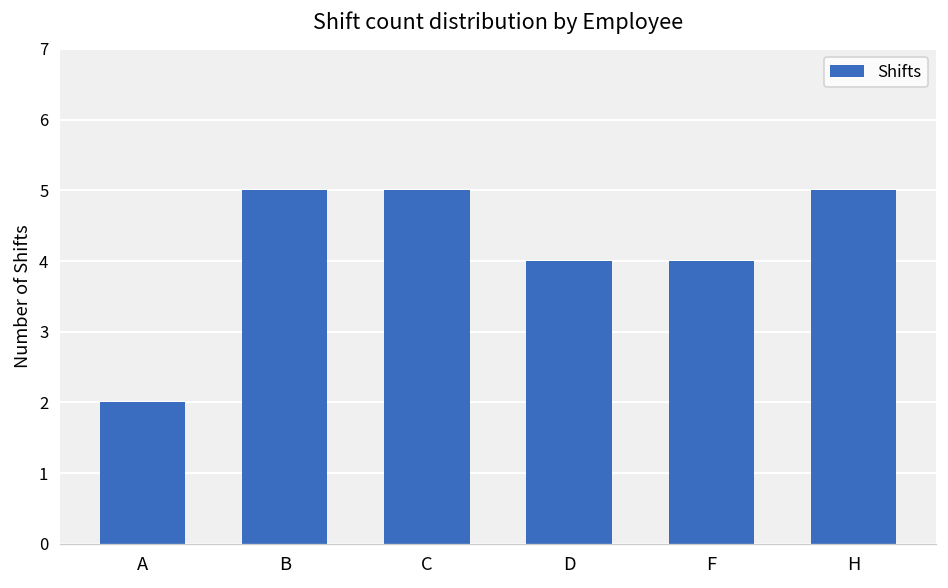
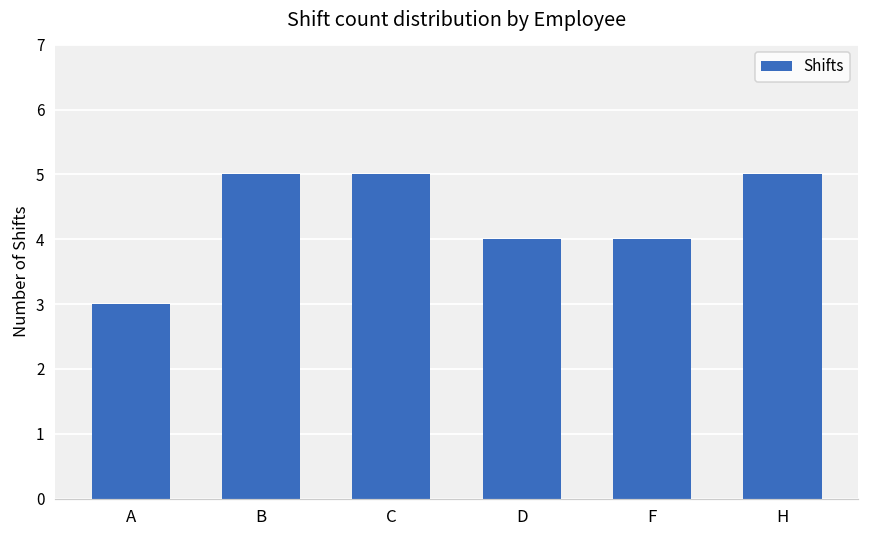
  {
-   "A": 2,
+   "A": 3,
    "B": 5,
    "C": 5,
    "D": 4,
    "F": 4,
    "H": 5
  }
